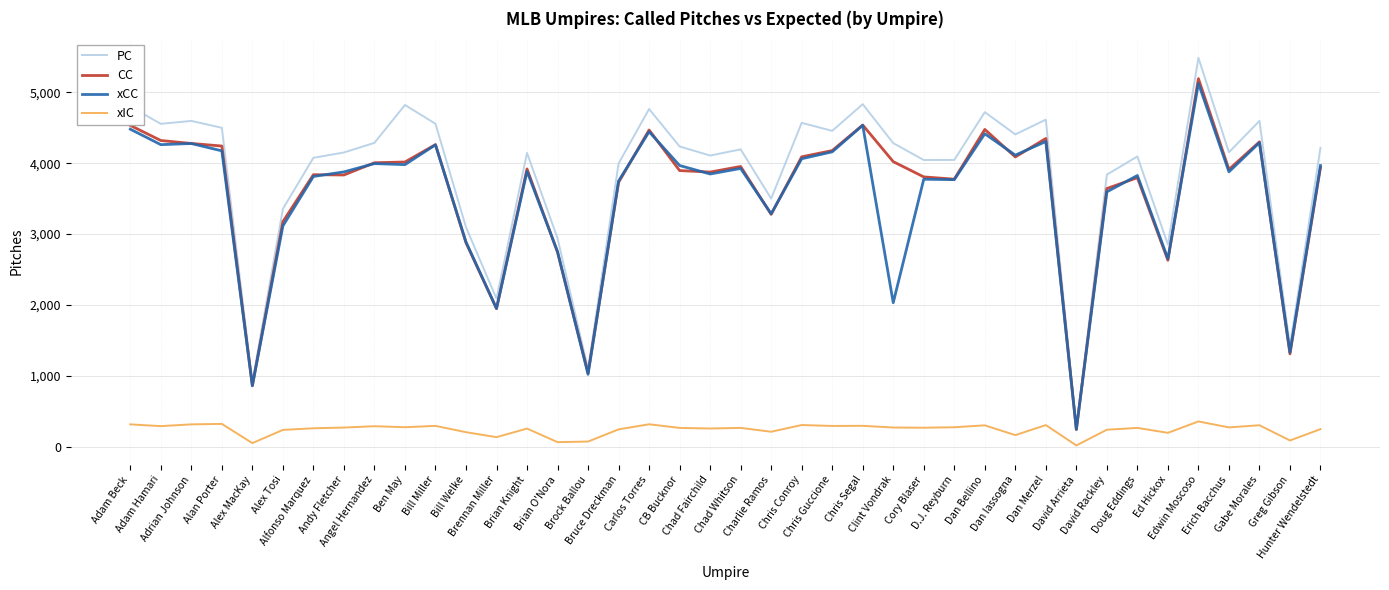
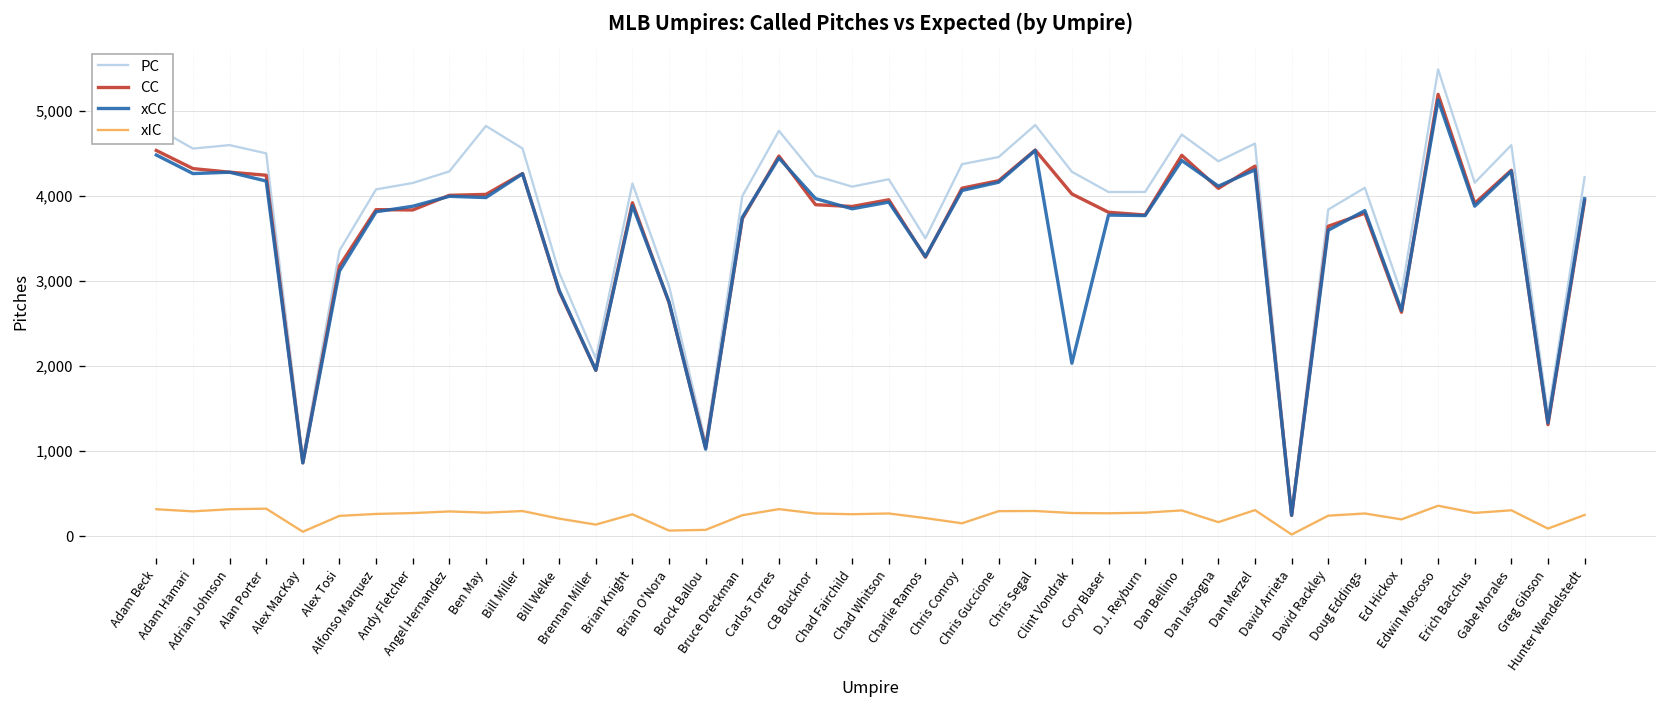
  {
    "PC": {
      "Adam Hamari": "4,600",
      "Adrian Johnson": "4,600",
      "Alan Porter": "4,500",
      "Alex MacKay": "900",
      "Alex Tosi": "3,400",
      "Alfonso Marquez": "4,100",
      "Andy Fletcher": "4,200",
      "Angel Hernandez": "4,300",
      "Ben May": "4,800",
      "Bill Miller": "4,600",
      "Bill Welke": "3,100",
      "Brennan Miller": "2,100",
      "Brian Knight": "4,100",
      "Brian O'Nora": "2,900",
      "Brock Ballou": "1,100",
      "Bruce Dreckman": "4,000",
      "Carlos Torres": "4,800",
      "CB Bucknor": "4,200",
      "Chad Fairchild": "4,100",
      "Chad Whitson": "4,200",
      "Charlie Ramos": "3,500",
-     "Chris Conroy": "4,600",
+     "Chris Conroy": "4,400",
      "Chris Guccione": "4,500",
      "Chris Segal": "4,800",
      "Clint Vondrak": "4,300",
      "Cory Blaser": "4,000",
      "D.J. Reyburn": "4,000",
      "Dan Bellino": "4,700",
      "Dan Iassogna": "4,400",
      "Dan Merzel": "4,600",
      "David Rackley": "3,800",
      "Doug Eddings": "4,100",
      "Ed Hickox": "2,900",
      "Edwin Moscoso": "5,500",
      "Erich Bacchus": "4,200",
      "Gabe Morales": "4,600",
      "Greg Gibson": "1,400",
      "Hunter Wendelstedt": "4,200"
    },
    "CC": {
      "Adam Hamari": "4,300",
      "Alan Porter": "4,200",
      "Alex Tosi": "3,200",
      "Andy Fletcher": "3,800",
      "Ben May": "4,000",
      "CB Bucknor": "3,900",
      "Clint Vondrak": "4,000",
      "Dan Bellino": "4,500",
      "Dan Merzel": "4,300",
      "David Rackley": "3,600",
      "Edwin Moscoso": "5,200"
    },
    "xCC": {
      "Adam Beck": "4,500",
      "Adam Hamari": "4,300",
      "Alan Porter": "4,200",
      "Alex Tosi": "3,100",
      "Andy Fletcher": "3,900",
      "Ben May": "4,000",
      "CB Bucknor": "4,000",
      "Clint Vondrak": "2,000",
      "Dan Bellino": "4,400",
      "Dan Merzel": "4,300",
      "David Rackley": "3,600",
      "Edwin Moscoso": "5,100"
    },
    "xIC": {
      "Adam Beck": "300",
      "Adam Hamari": "300",
      "Adrian Johnson": "300",
      "Alan Porter": "300",
      "Alex MacKay": "100",
      "Alex Tosi": "200",
      "Alfonso Marquez": "300",
      "Andy Fletcher": "300",
      "Angel Hernandez": "300",
      "Ben May": "300",
      "Bill Miller": "300",
      "Bill Welke": "200",
      "Brennan Miller": "100",
      "Brian Knight": "300",
      "Brian O'Nora": "100",
      "Brock Ballou": "100",
      "Bruce Dreckman": "200",
      "Carlos Torres": "300",
      "CB Bucknor": "300",
      "Chad Fairchild": "300",
      "Chad Whitson": "300",
      "Charlie Ramos": "200",
-     "Chris Conroy": "300",
+     "Chris Conroy": "200",
      "Chris Guccione": "300",
      "Chris Segal": "300",
      "Clint Vondrak": "300",
      "Cory Blaser": "300",
      "D.J. Reyburn": "300",
      "Dan Bellino": "300",
      "Dan Iassogna": "200",
      "Dan Merzel": "300",
      "David Arrieta": "0",
      "David Rackley": "200",
      "Doug Eddings": "300",
      "Ed Hickox": "200",
      "Edwin Moscoso": "400",
      "Erich Bacchus": "300",
      "Gabe Morales": "300",
      "Greg Gibson": "100",
      "Hunter Wendelstedt": "300"
    }
  }
